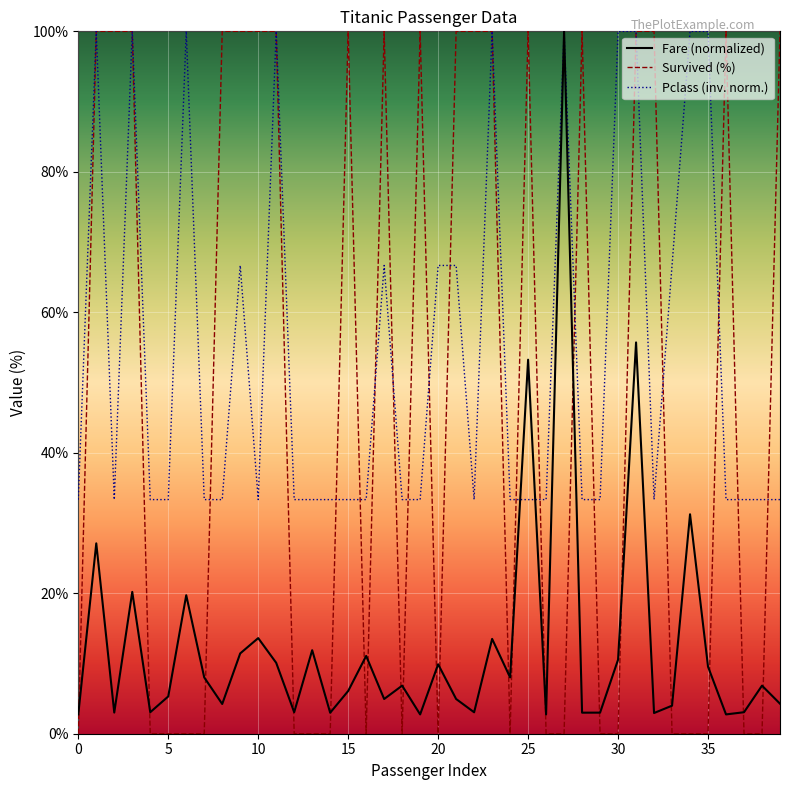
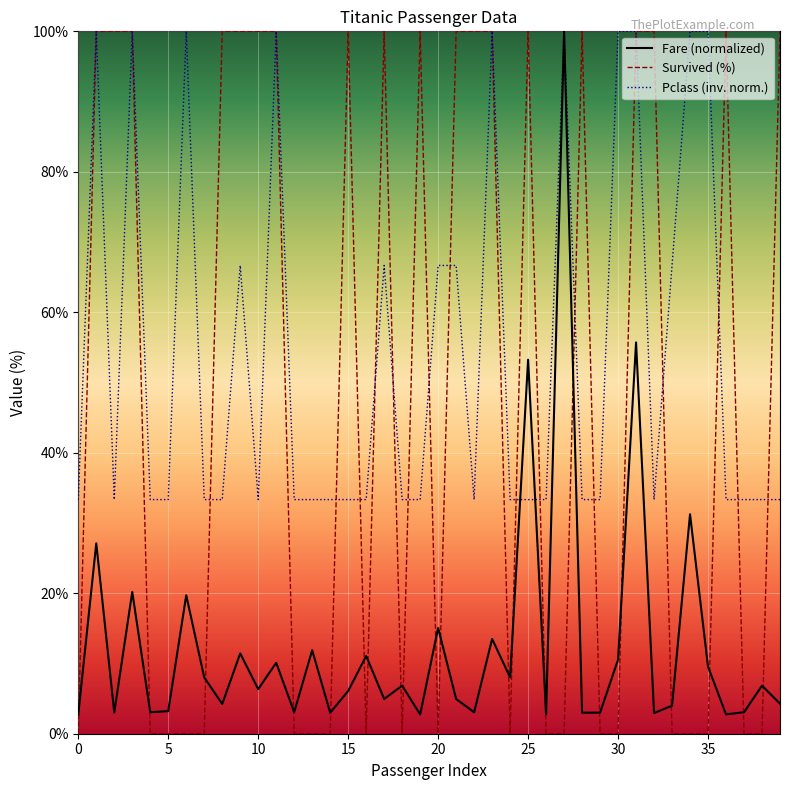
  {
    "Fare (normalized)": {
      "0": "3%",
-     "5": "5%",
-     "10": "14%",
+     "5": "3%",
+     "10": "6%",
      "15": "6%",
-     "20": "10%",
+     "20": "15%",
      "25": "53%",
      "30": "11%",
      "35": "10%"
    },
    "Survived (%)": {
      "0": "0%",
      "5": "0%",
      "10": "100%",
      "15": "100%",
      "20": "0%",
      "25": "100%",
      "30": "0%",
      "35": "0%"
    },
    "Pclass (inv. norm.)": {
      "0": "33%",
      "5": "33%",
      "10": "33%",
      "15": "33%",
      "20": "67%",
      "25": "33%",
      "30": "100%",
      "35": "100%"
    }
  }
